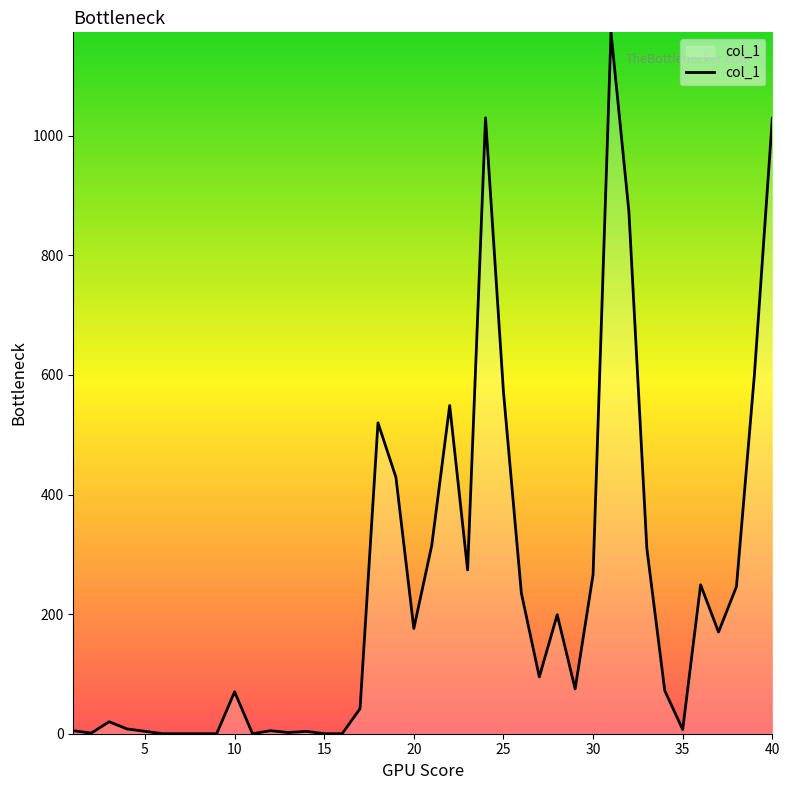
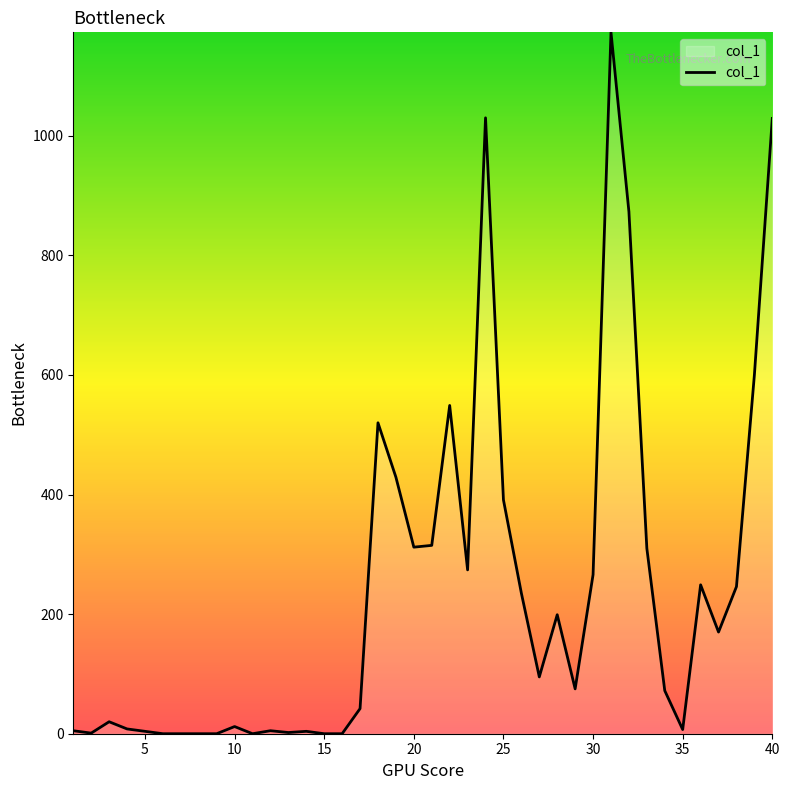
  {
    "5": 0,
-   "10": 70,
+   "10": 10,
    "15": 0,
-   "20": 180,
-   "25": 570,
+   "20": 310,
+   "25": 390,
    "30": 270,
    "35": 10,
    "40": 1030
  }
